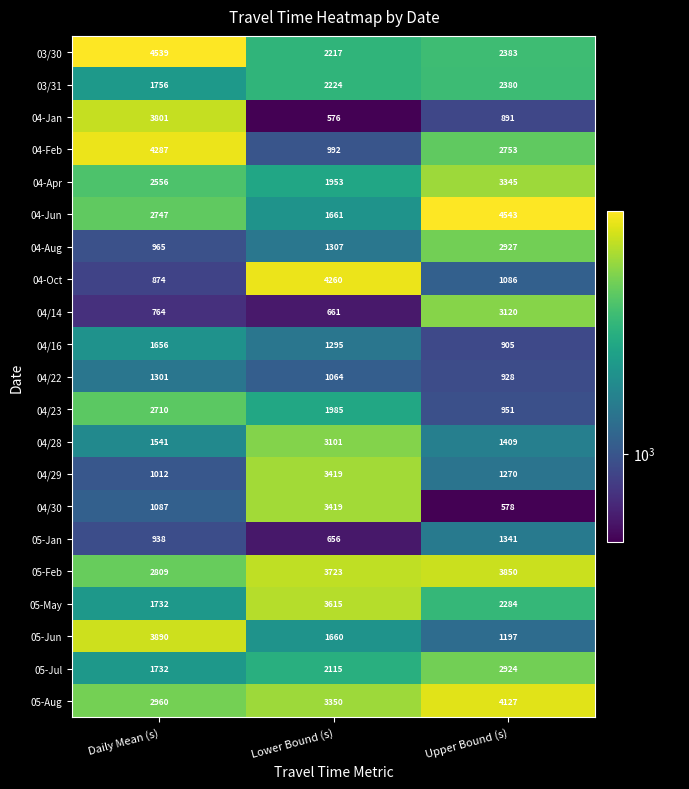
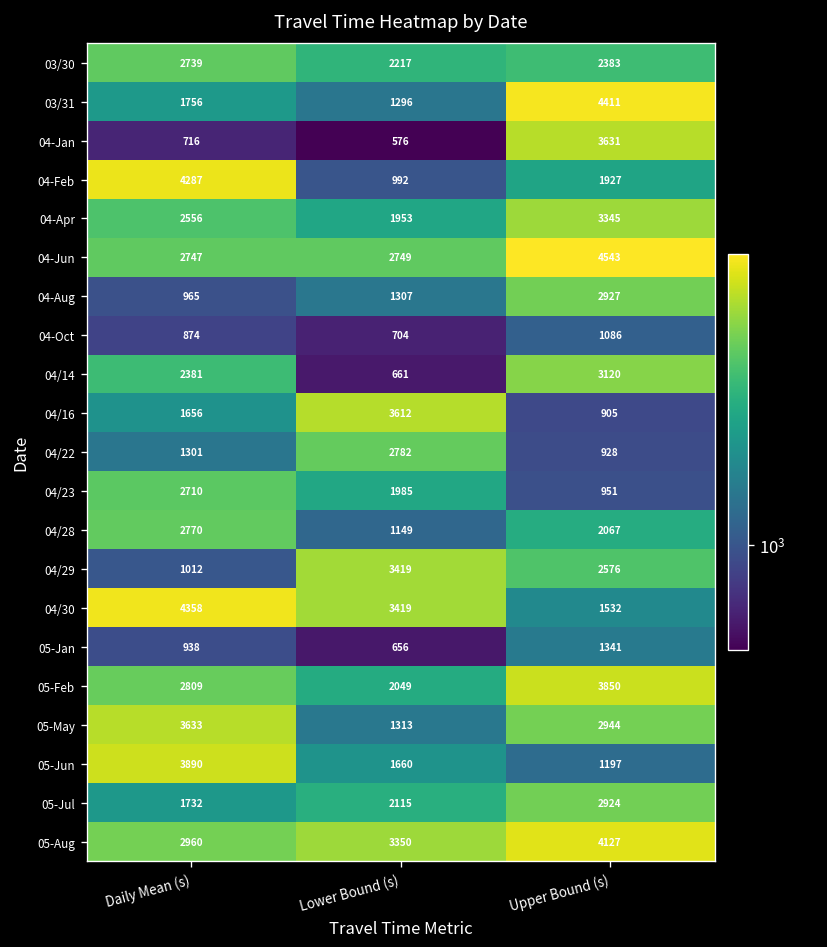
  {
    "03/30": {
-     "Daily Mean (s)": 4539,
+     "Daily Mean (s)": 2739,
      "Lower Bound (s)": 2217,
      "Upper Bound (s)": 2383
    },
    "03/31": {
      "Daily Mean (s)": 1756,
-     "Lower Bound (s)": 2224,
-     "Upper Bound (s)": 2380
+     "Lower Bound (s)": 1296,
+     "Upper Bound (s)": 4411
    },
    "04-Jan": {
-     "Daily Mean (s)": 3801,
+     "Daily Mean (s)": 716,
      "Lower Bound (s)": 576,
-     "Upper Bound (s)": 891
+     "Upper Bound (s)": 3631
    },
    "04-Feb": {
      "Daily Mean (s)": 4287,
      "Lower Bound (s)": 992,
-     "Upper Bound (s)": 2753
+     "Upper Bound (s)": 1927
    },
    "04-Apr": {
      "Daily Mean (s)": 2556,
      "Lower Bound (s)": 1953,
      "Upper Bound (s)": 3345
    },
    "04-Jun": {
      "Daily Mean (s)": 2747,
-     "Lower Bound (s)": 1661,
+     "Lower Bound (s)": 2749,
      "Upper Bound (s)": 4543
    },
    "04-Aug": {
      "Daily Mean (s)": 965,
      "Lower Bound (s)": 1307,
      "Upper Bound (s)": 2927
    },
    "04-Oct": {
      "Daily Mean (s)": 874,
-     "Lower Bound (s)": 4260,
+     "Lower Bound (s)": 704,
      "Upper Bound (s)": 1086
    },
    "04/14": {
-     "Daily Mean (s)": 764,
+     "Daily Mean (s)": 2381,
      "Lower Bound (s)": 661,
      "Upper Bound (s)": 3120
    },
    "04/16": {
      "Daily Mean (s)": 1656,
-     "Lower Bound (s)": 1295,
+     "Lower Bound (s)": 3612,
      "Upper Bound (s)": 905
    },
    "04/22": {
      "Daily Mean (s)": 1301,
-     "Lower Bound (s)": 1064,
+     "Lower Bound (s)": 2782,
      "Upper Bound (s)": 928
    },
    "04/23": {
      "Daily Mean (s)": 2710,
      "Lower Bound (s)": 1985,
      "Upper Bound (s)": 951
    },
    "04/28": {
-     "Daily Mean (s)": 1541,
-     "Lower Bound (s)": 3101,
-     "Upper Bound (s)": 1409
+     "Daily Mean (s)": 2770,
+     "Lower Bound (s)": 1149,
+     "Upper Bound (s)": 2067
    },
    "04/29": {
      "Daily Mean (s)": 1012,
      "Lower Bound (s)": 3419,
-     "Upper Bound (s)": 1270
+     "Upper Bound (s)": 2576
    },
    "04/30": {
-     "Daily Mean (s)": 1087,
+     "Daily Mean (s)": 4358,
      "Lower Bound (s)": 3419,
-     "Upper Bound (s)": 578
+     "Upper Bound (s)": 1532
    },
    "05-Jan": {
      "Daily Mean (s)": 938,
      "Lower Bound (s)": 656,
      "Upper Bound (s)": 1341
    },
    "05-Feb": {
      "Daily Mean (s)": 2809,
-     "Lower Bound (s)": 3723,
+     "Lower Bound (s)": 2049,
      "Upper Bound (s)": 3850
    },
    "05-May": {
-     "Daily Mean (s)": 1732,
-     "Lower Bound (s)": 3615,
-     "Upper Bound (s)": 2284
+     "Daily Mean (s)": 3633,
+     "Lower Bound (s)": 1313,
+     "Upper Bound (s)": 2944
    },
    "05-Jun": {
      "Daily Mean (s)": 3890,
      "Lower Bound (s)": 1660,
      "Upper Bound (s)": 1197
    },
    "05-Jul": {
      "Daily Mean (s)": 1732,
      "Lower Bound (s)": 2115,
      "Upper Bound (s)": 2924
    },
    "05-Aug": {
      "Daily Mean (s)": 2960,
      "Lower Bound (s)": 3350,
      "Upper Bound (s)": 4127
    }
  }
